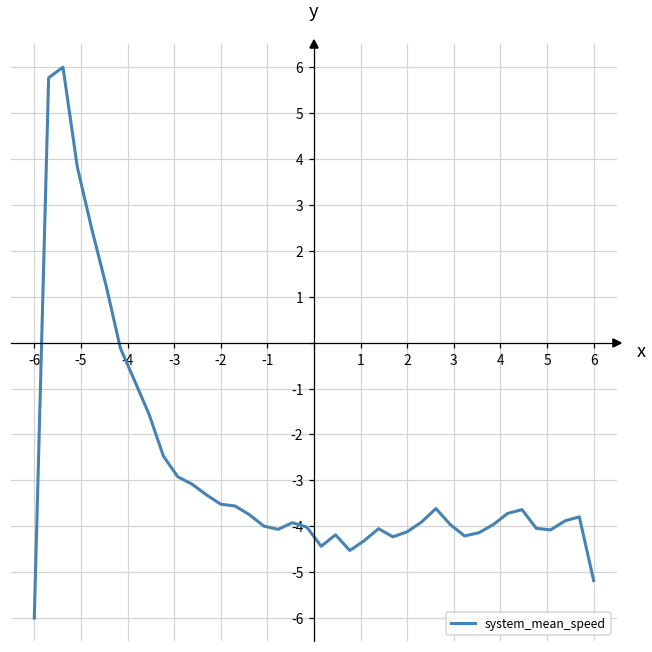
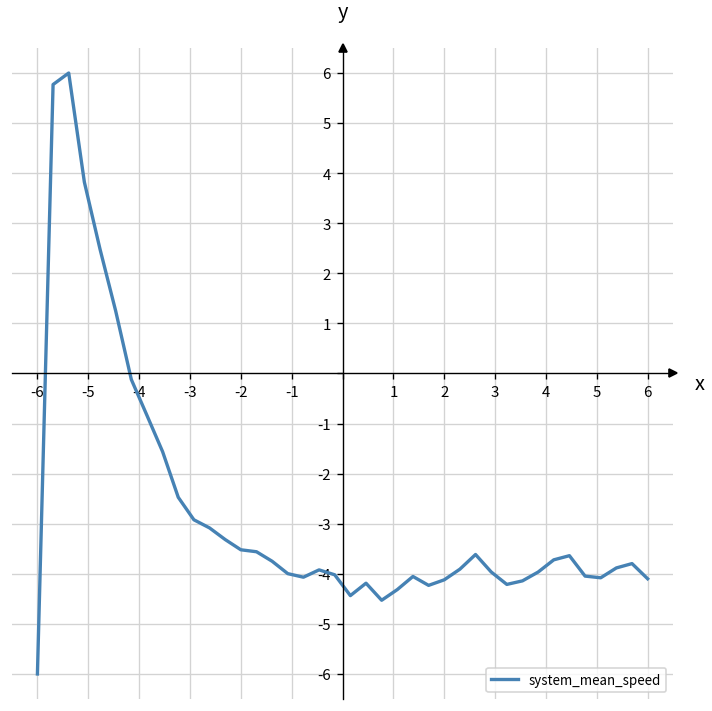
  {
    "system_mean_speed": {
      "-6": -6.0,
      "-2": -3.5,
      "2": -4.1,
-     "6": -5.2
+     "6": -4.1
    }
  }
